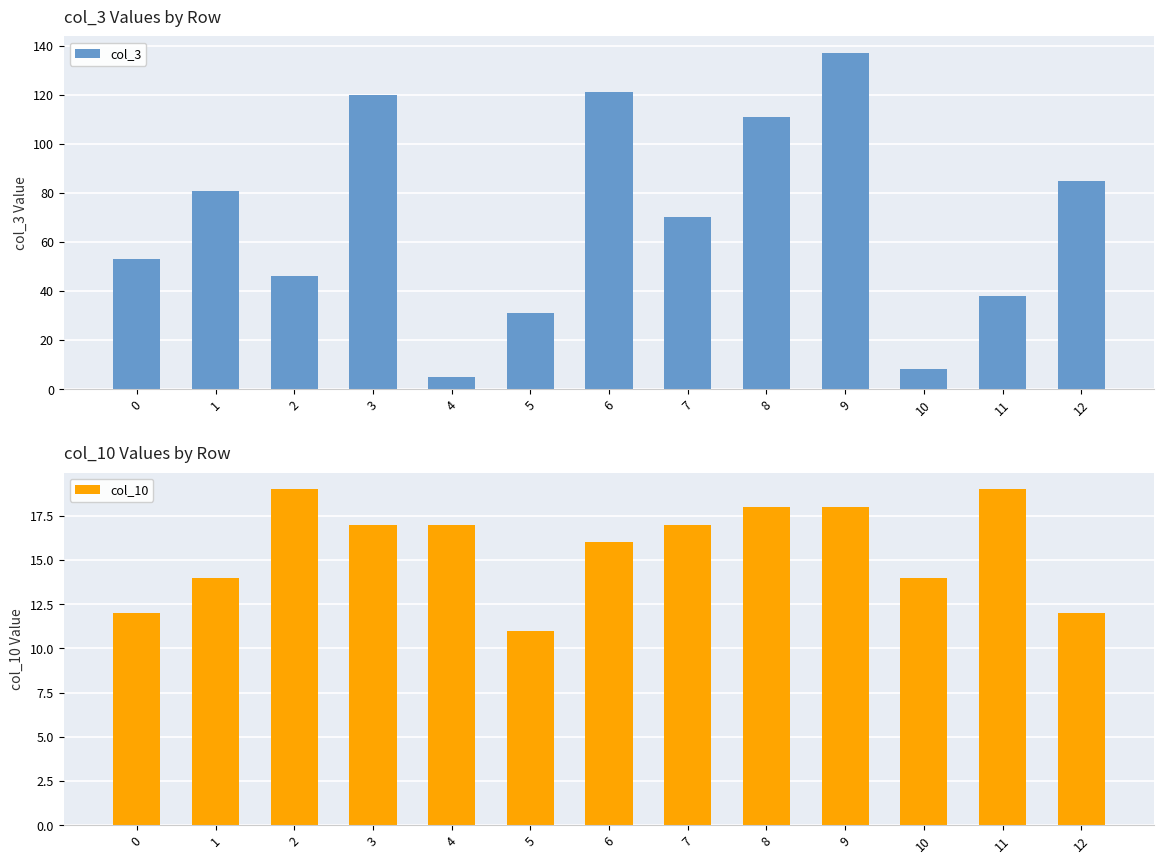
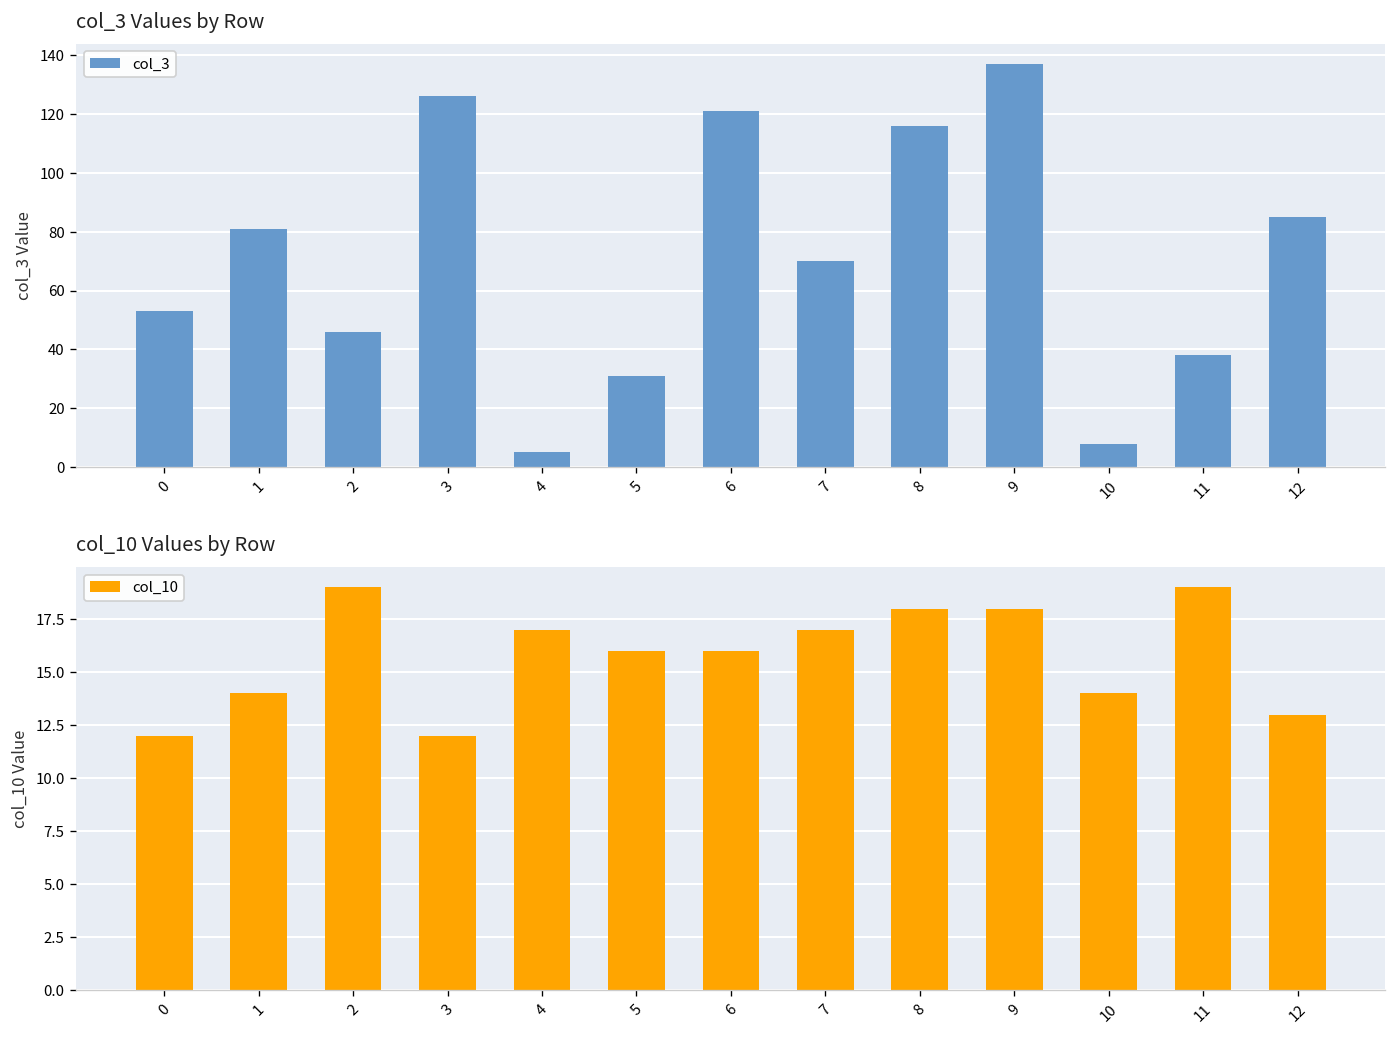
  {
    "col_3 Values by Row": {
      "0": 53,
      "1": 81,
      "2": 46,
-     "3": 120,
+     "3": 126,
      "4": 5,
      "5": 31,
      "6": 121,
      "7": 70,
-     "8": 111,
+     "8": 116,
      "9": 137,
      "10": 8,
      "11": 38,
      "12": 85
    },
    "col_10 Values by Row": {
      "0": 12,
      "1": 14,
      "2": 19,
-     "3": 17,
+     "3": 12,
      "4": 17,
-     "5": 11,
+     "5": 16,
      "6": 16,
      "7": 17,
      "8": 18,
      "9": 18,
      "10": 14,
      "11": 19,
-     "12": 12
+     "12": 13
    }
  }
